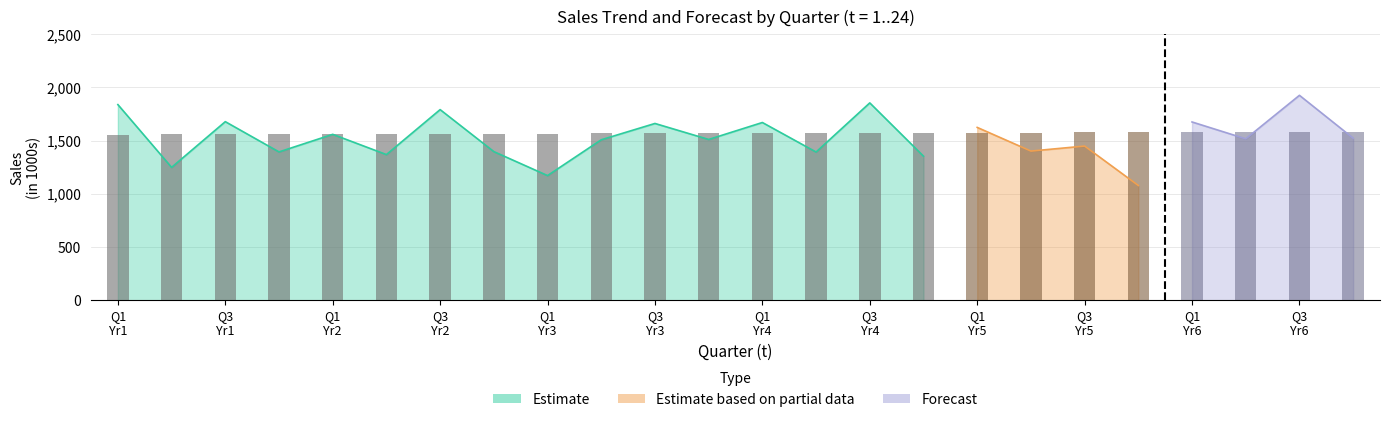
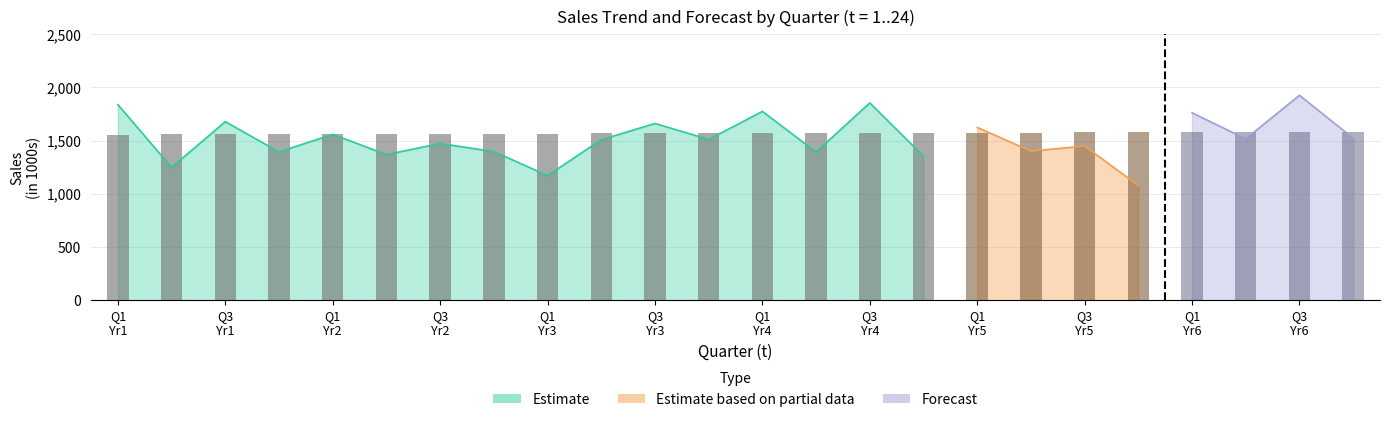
  {
    "Estimate": {
      "Q1 Yr1": "1,840",
      "Q3 Yr1": "1,680",
      "Q1 Yr2": "1,560",
-     "Q3 Yr2": "1,790",
+     "Q3 Yr2": "1,470",
      "Q1 Yr3": "1,170",
      "Q3 Yr3": "1,660",
-     "Q1 Yr4": "1,670",
+     "Q1 Yr4": "1,770",
      "Q3 Yr4": "1,850"
    },
    "Estimate based on partial data": {
      "Q1 Yr5": "1,620",
      "Q3 Yr5": "1,450"
    },
    "Forecast": {
-     "Q1 Yr6": "1,670",
+     "Q1 Yr6": "1,760",
      "Q3 Yr6": "1,920"
    }
  }
